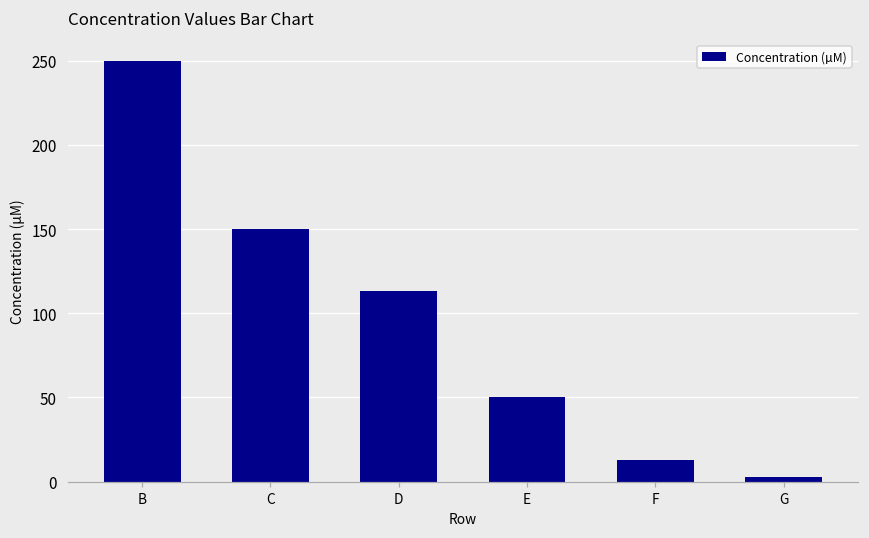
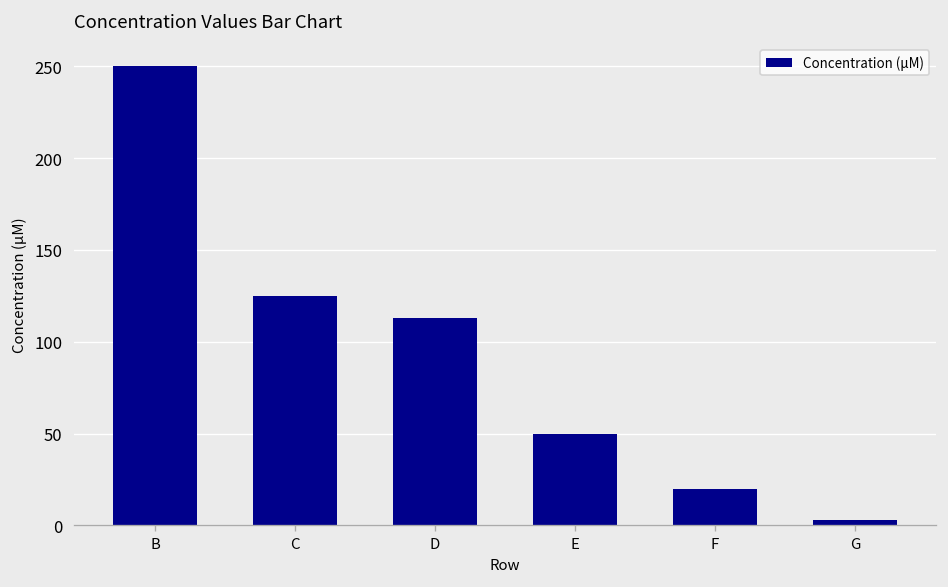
  {
    "B": 250,
-   "C": 150,
+   "C": 125,
    "D": 113,
    "E": 50,
-   "F": 13,
+   "F": 20,
    "G": 3
  }
